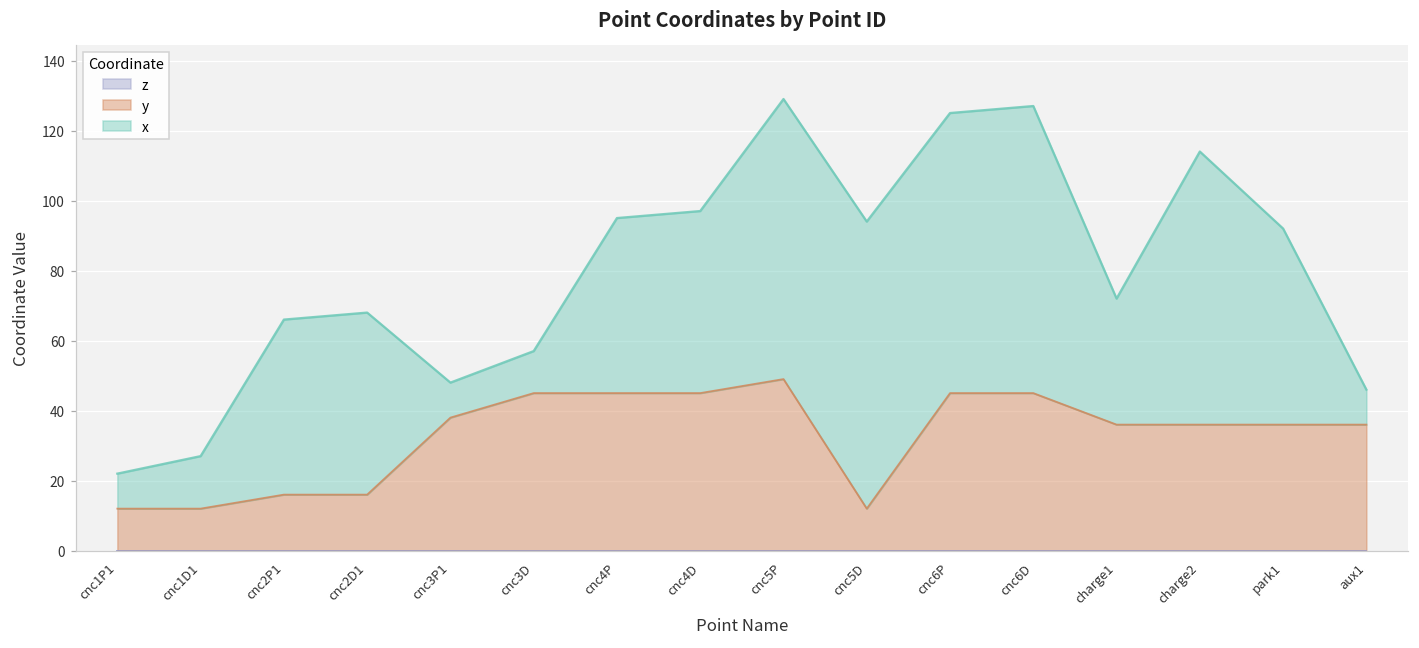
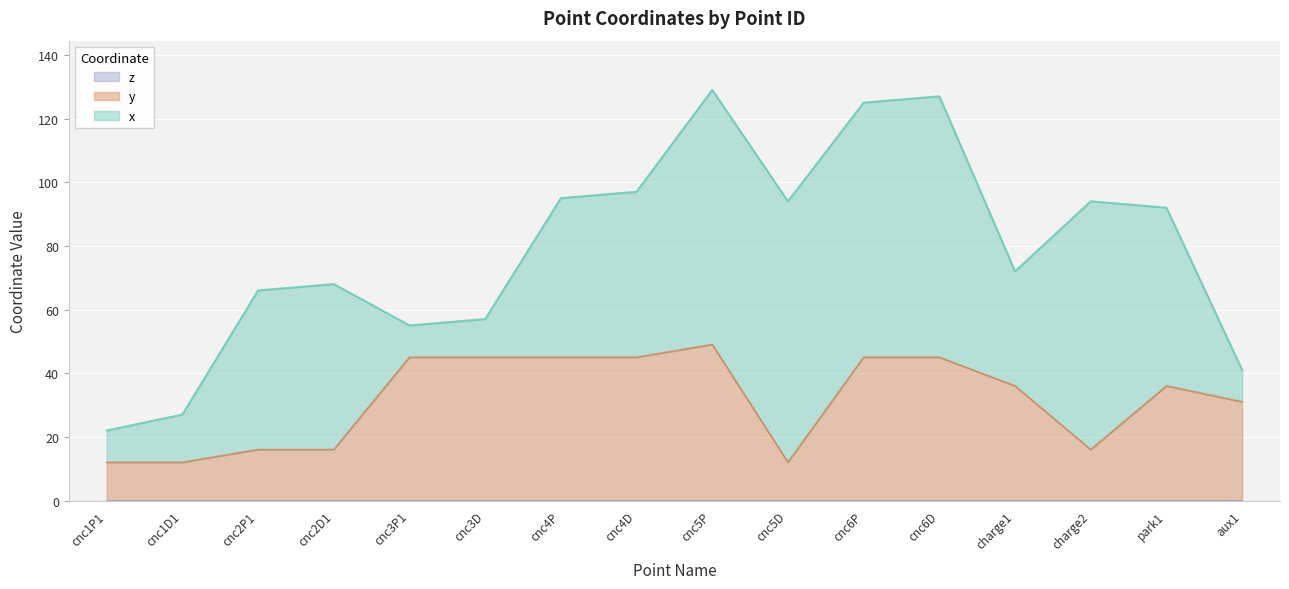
  {
    "y": {
      "cnc1P1": 12,
      "cnc1D1": 12,
      "cnc2P1": 16,
      "cnc2D1": 16,
-     "cnc3P1": 38,
+     "cnc3P1": 45,
      "cnc3D": 45,
      "cnc4P": 45,
      "cnc4D": 45,
      "cnc5P": 49,
      "cnc5D": 12,
      "cnc6P": 45,
      "cnc6D": 45,
      "charge1": 36,
-     "charge2": 36,
+     "charge2": 16,
      "park1": 36,
-     "aux1": 36
+     "aux1": 31
    }
  }
